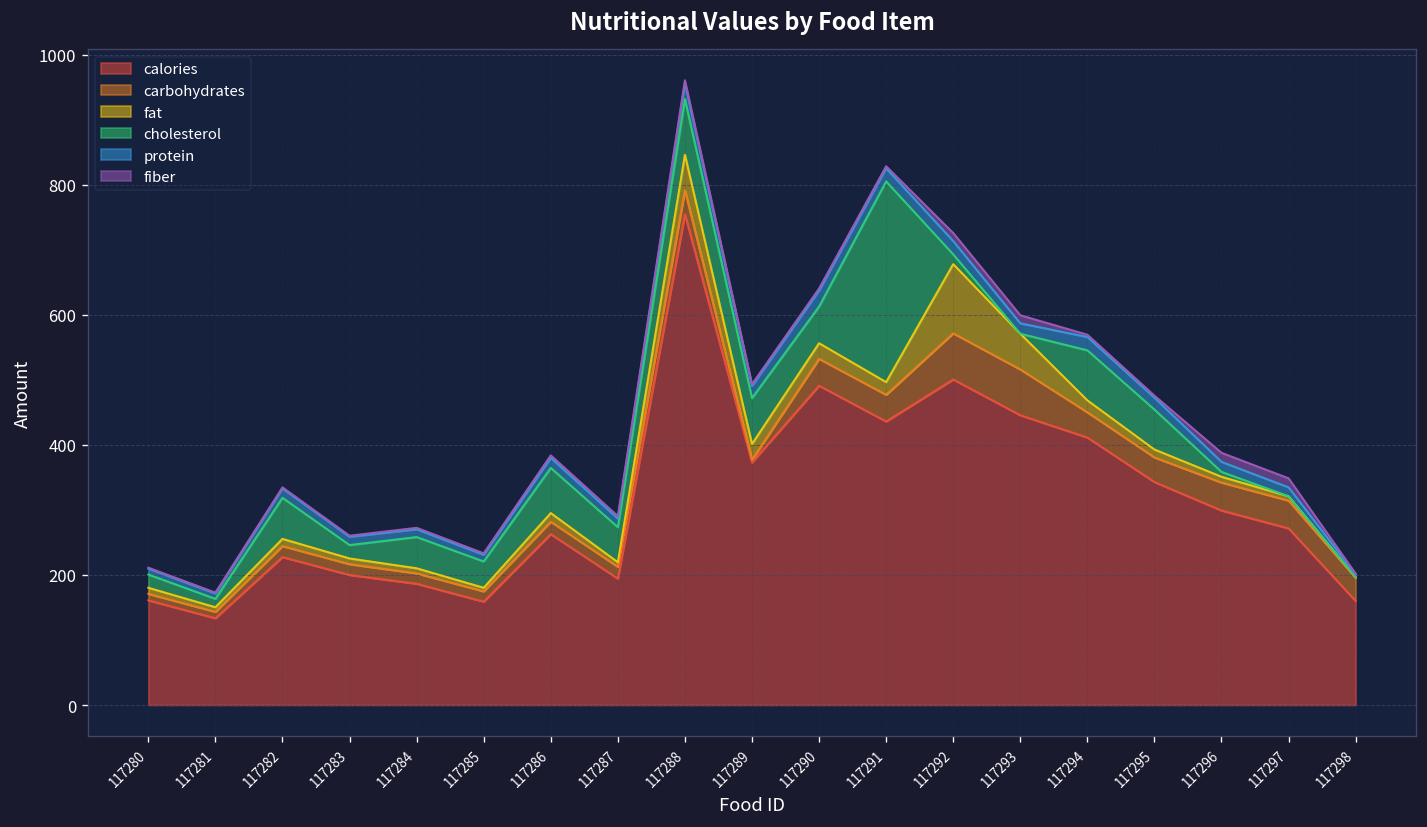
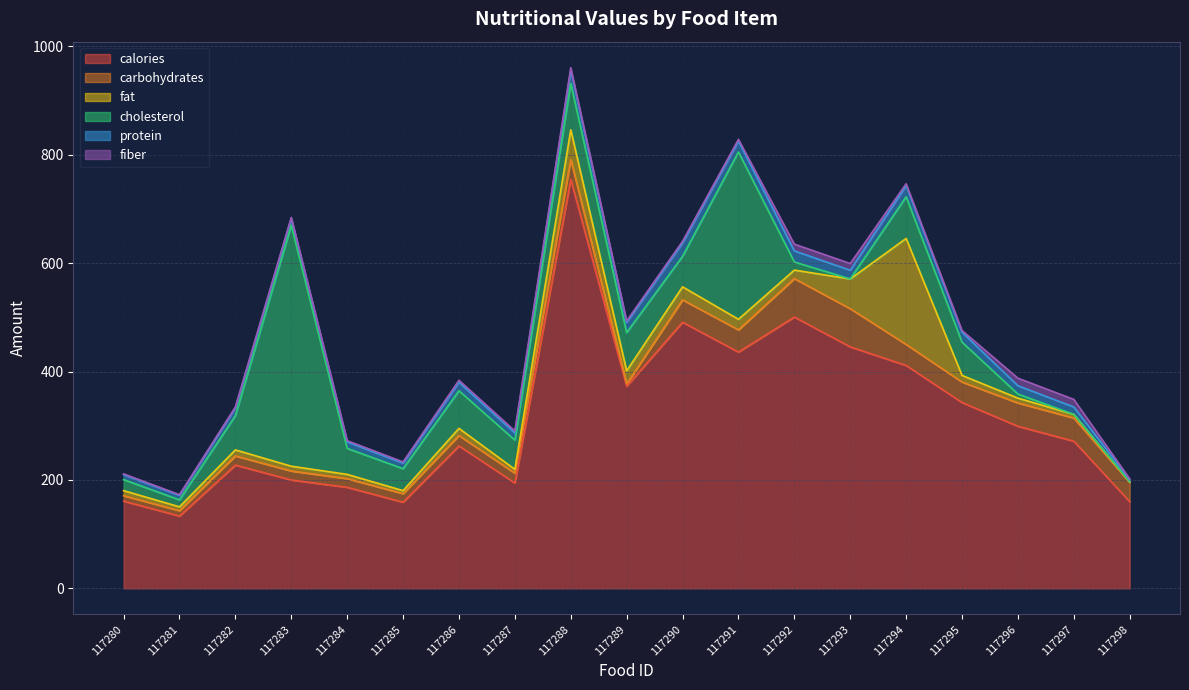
  {
    "fat": {
      "117280": 10,
      "117281": 10,
      "117282": 10,
      "117283": 10,
      "117284": 10,
      "117285": 10,
      "117286": 10,
      "117287": 10,
      "117288": 50,
      "117289": 20,
      "117290": 20,
      "117291": 20,
-     "117292": 110,
-     "117294": 20,
+     "117292": 20,
+     "117294": 200,
      "117295": 10,
      "117296": 10
    },
    "cholesterol": {
      "117280": 20,
      "117281": 10,
      "117282": 60,
-     "117283": 20,
+     "117283": 440,
      "117284": 50,
      "117285": 40,
      "117286": 70,
      "117287": 50,
      "117288": 90,
      "117289": 70,
      "117290": 60,
      "117291": 310,
      "117292": 20,
      "117294": 80,
      "117295": 60,
      "117296": 10
    },
    "protein": {
      "117292": 20,
      "117293": 20,
      "117296": 20,
      "117297": 10
    },
    "fiber": {
      "117292": 10,
      "117293": 10,
      "117296": 10,
      "117297": 10
    }
  }
